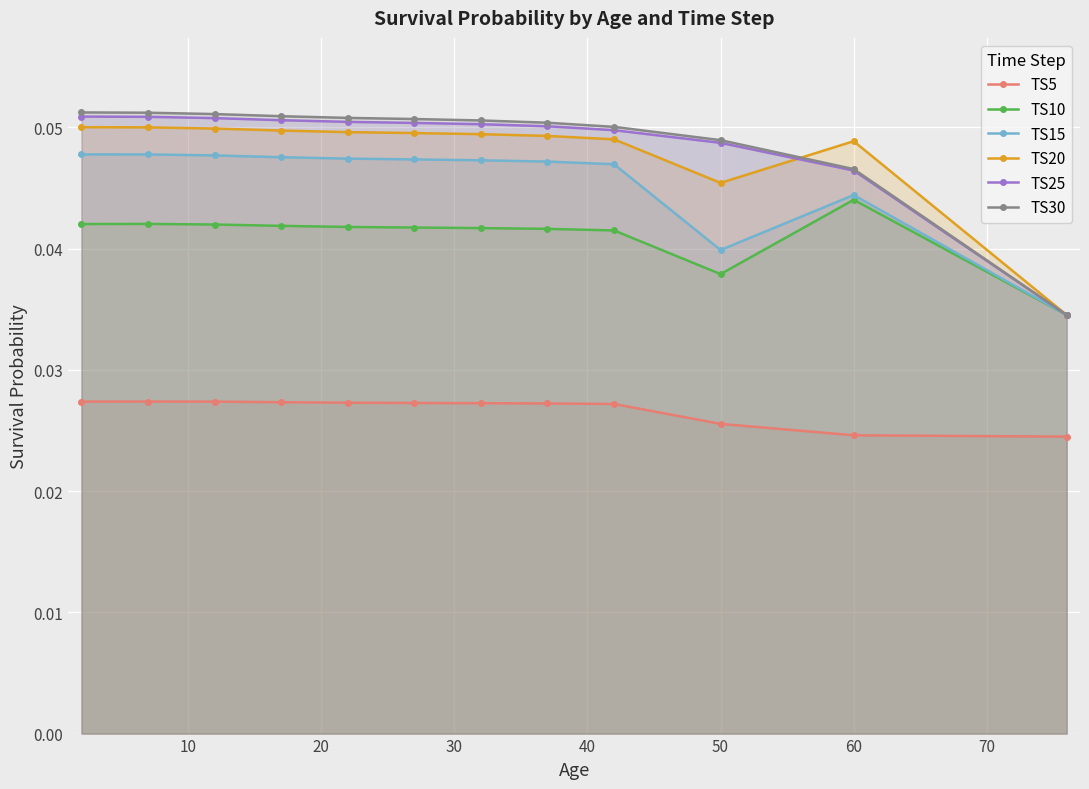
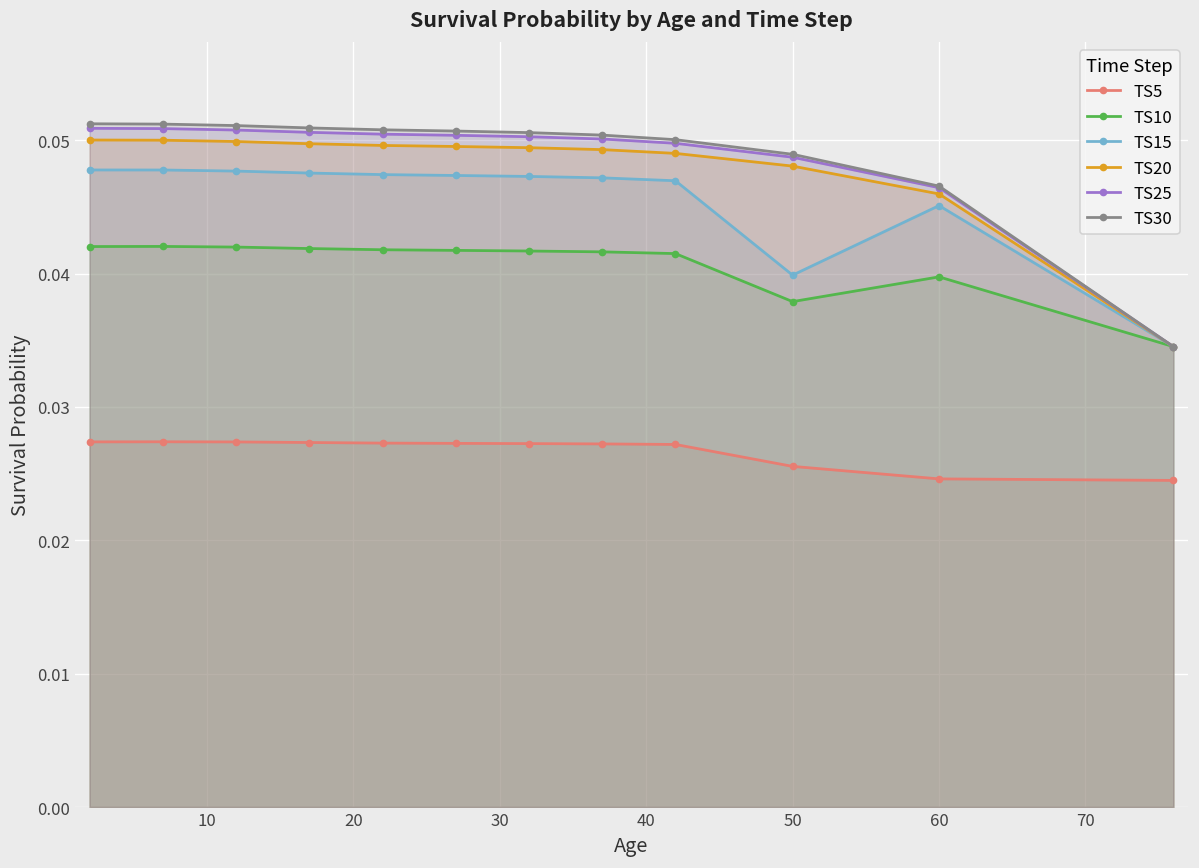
  {
    "TS5": {
      "50": 0.0255,
      "60": 0.0246
    },
    "TS10": {
      "50": 0.0379,
-     "60": 0.0440
+     "60": 0.0397
    },
    "TS15": {
      "50": 0.0399,
-     "60": 0.0444
+     "60": 0.0451
    },
    "TS20": {
-     "50": 0.0454,
-     "60": 0.0489
+     "50": 0.0481,
+     "60": 0.0460
    },
    "TS25": {
      "50": 0.0487
    },
    "TS30": {
      "50": 0.0489
    }
  }
